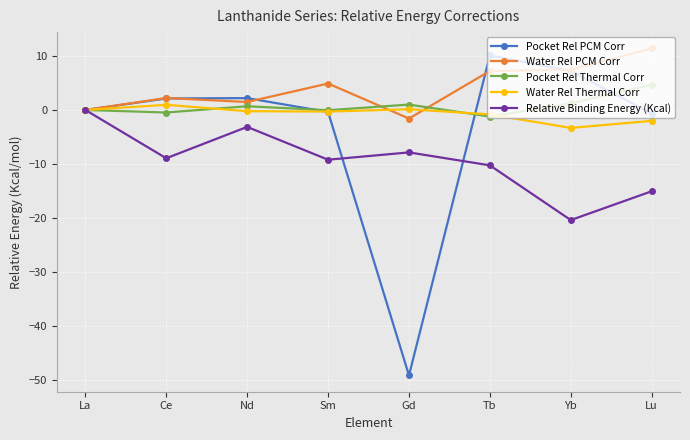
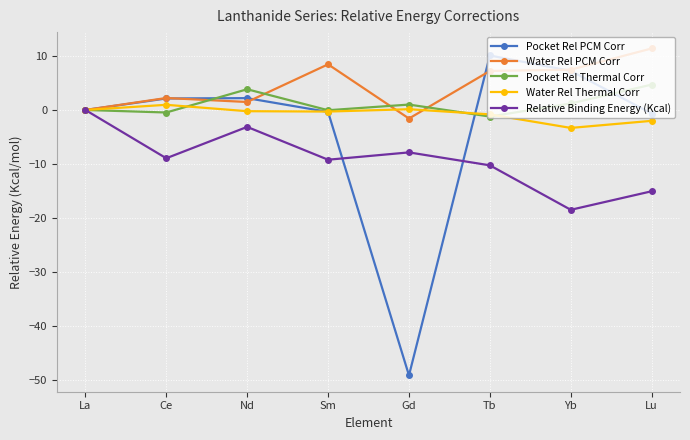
  {
    "Pocket Rel PCM Corr": {
      "Nd": 2,
      "Gd": -49
    },
    "Water Rel PCM Corr": {
      "Nd": 1,
-     "Sm": 5,
+     "Sm": 8,
      "Gd": -2
    },
    "Pocket Rel Thermal Corr": {
      "Ce": 0,
-     "Nd": 1,
+     "Nd": 4,
      "Gd": 1
    },
    "Water Rel Thermal Corr": {
      "Ce": 1,
      "Nd": 0,
      "Gd": 0,
      "Yb": -3,
      "Lu": -2
    },
    "Relative Binding Energy (Kcal)": {
      "Ce": -9,
      "Nd": -3,
      "Sm": -9,
      "Gd": -8,
      "Tb": -10,
-     "Yb": -20,
+     "Yb": -19,
      "Lu": -15
    }
  }
